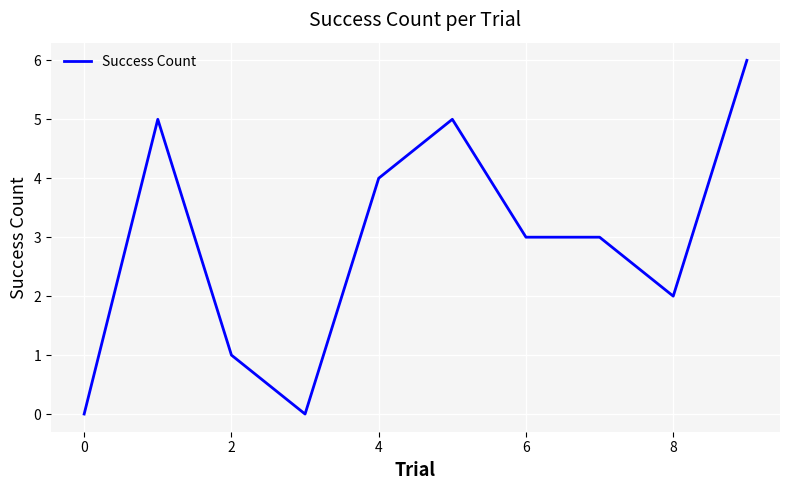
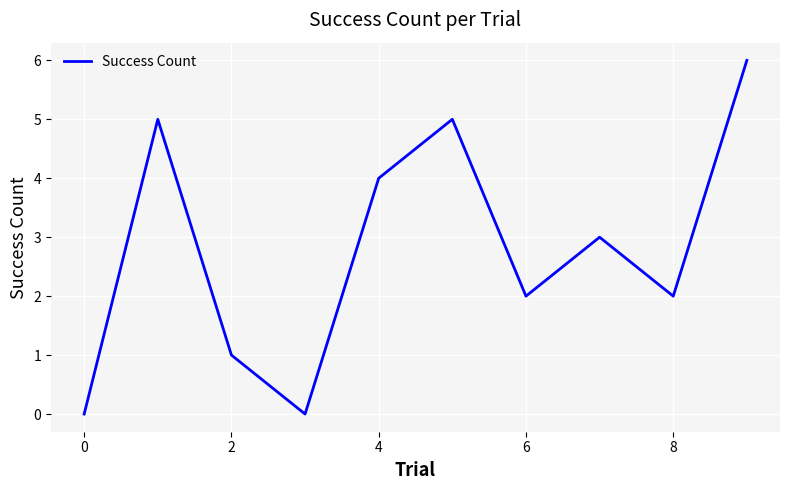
  {
    "0": 0,
    "2": 1,
    "4": 4,
-   "6": 3,
+   "6": 2,
    "8": 2
  }
